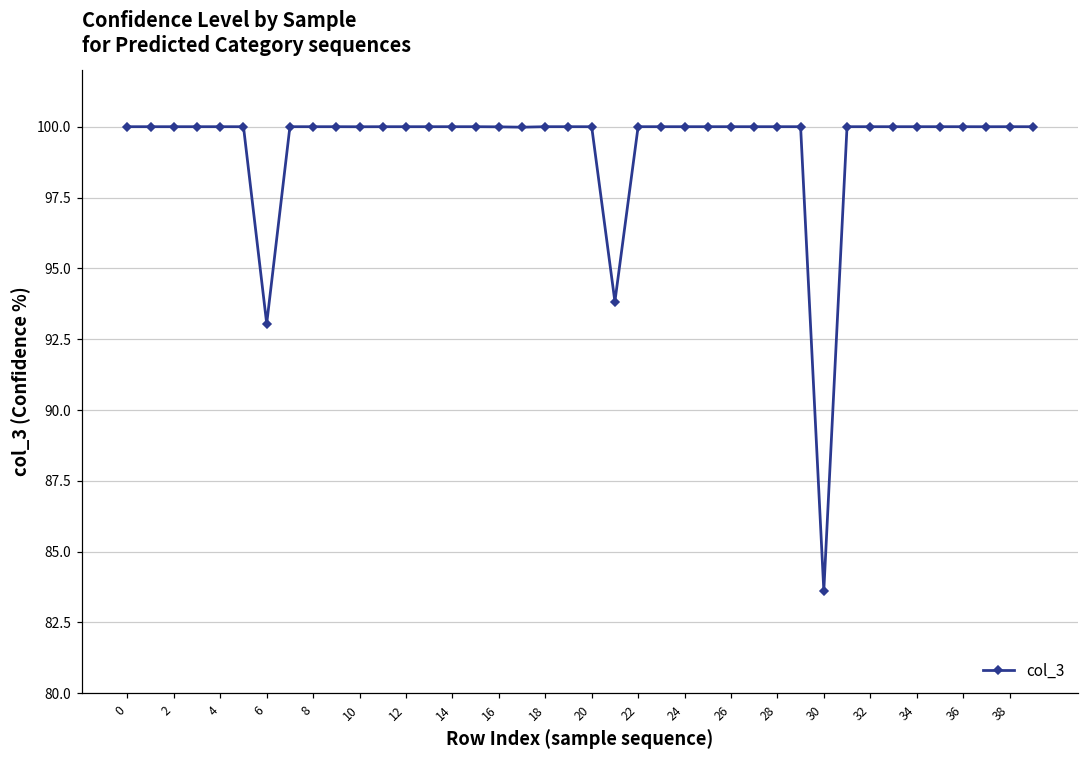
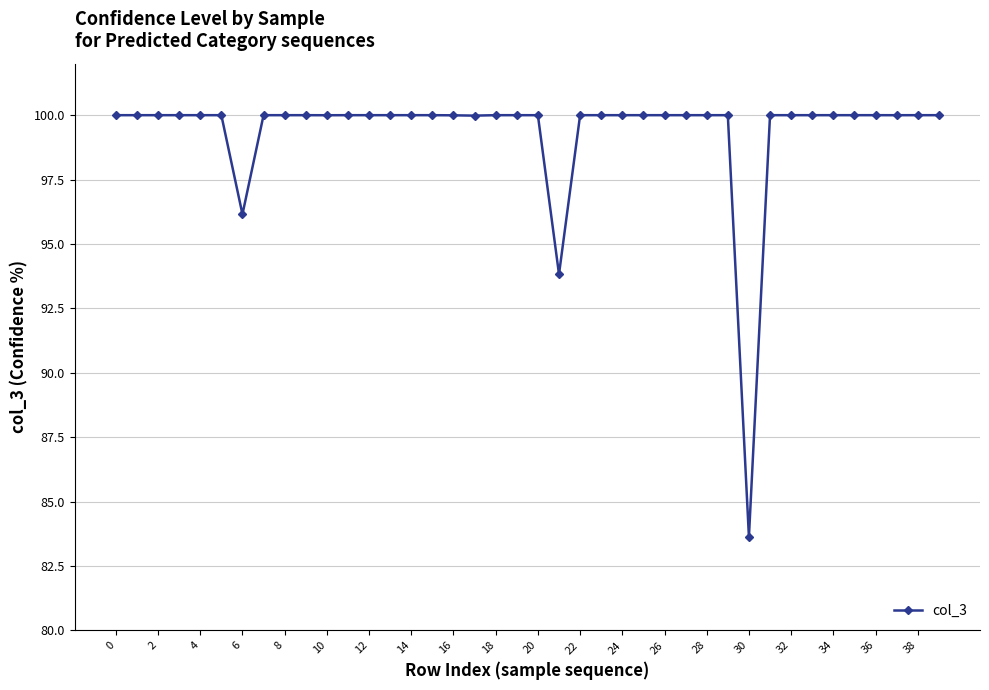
  {
    "0": 100.0,
    "2": 100.0,
    "4": 100.0,
-   "6": 93.0,
+   "6": 96.2,
    "8": 100.0,
    "10": 100.0,
    "12": 100.0,
    "14": 100.0,
    "16": 100.0,
    "18": 100.0,
    "20": 100.0,
    "22": 100.0,
    "24": 100.0,
    "26": 100.0,
    "28": 100.0,
    "30": 83.6,
    "32": 100.0,
    "34": 100.0,
    "36": 100.0,
    "38": 100.0
  }
